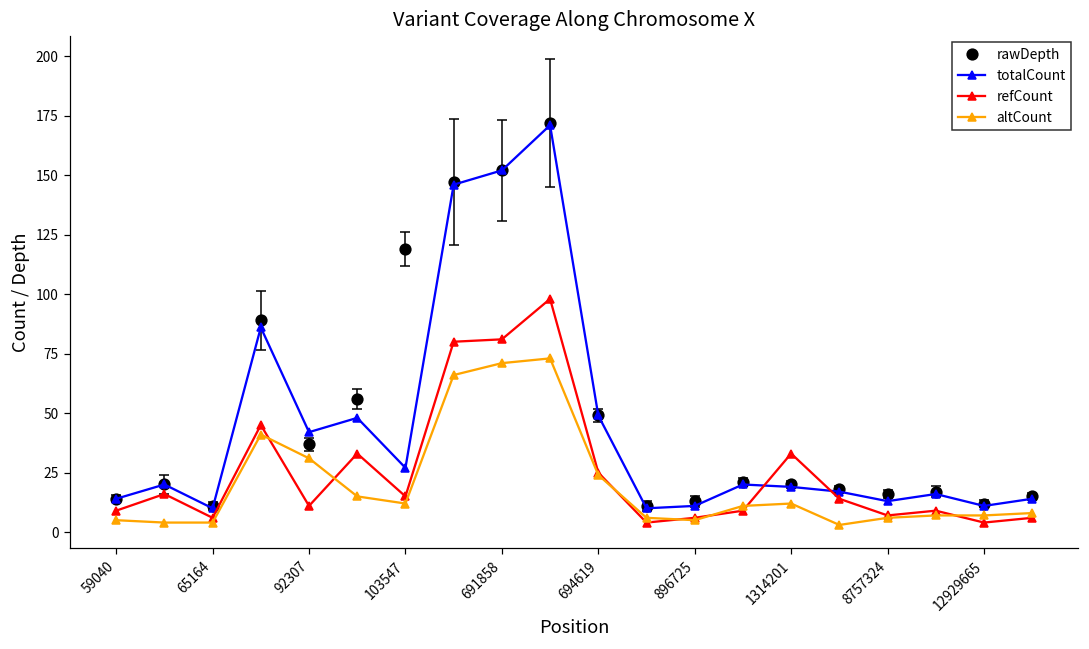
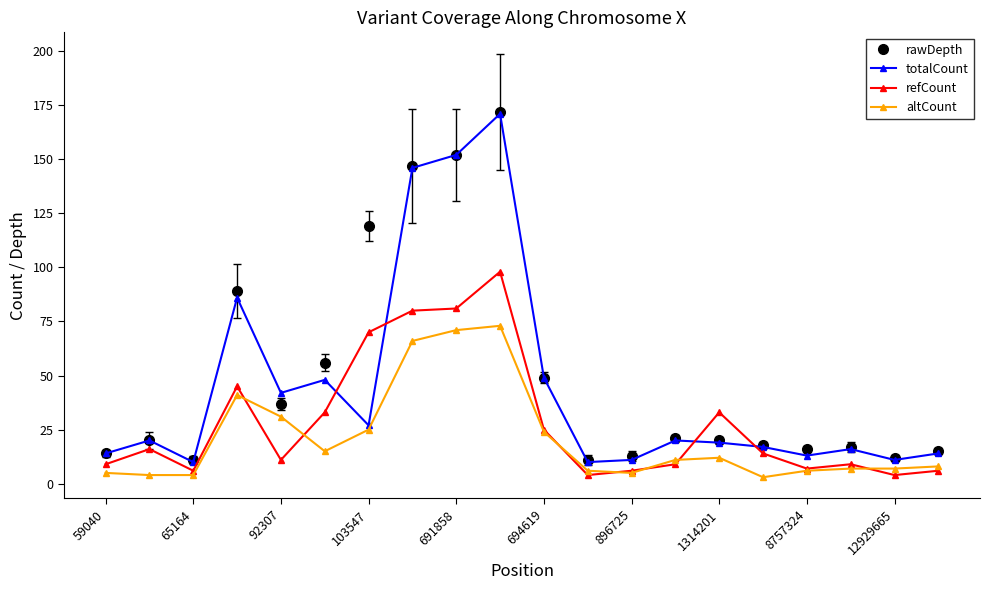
  {
    "rawDepth": {
      "92307": 37,
      "103547": 119,
      "896725": 13,
      "8757324": 16
    },
    "totalCount": {
      "92307": 42,
      "103547": 27,
      "8757324": 13
    },
    "refCount": {
      "59040": 9,
      "65164": 6,
      "92307": 11,
-     "103547": 15,
+     "103547": 70,
      "691858": 81,
      "1314201": 33,
      "12929665": 4
    },
    "altCount": {
      "59040": 5,
      "65164": 4,
      "92307": 31,
-     "103547": 12,
+     "103547": 25,
      "691858": 71,
      "1314201": 12,
      "12929665": 7
    }
  }
